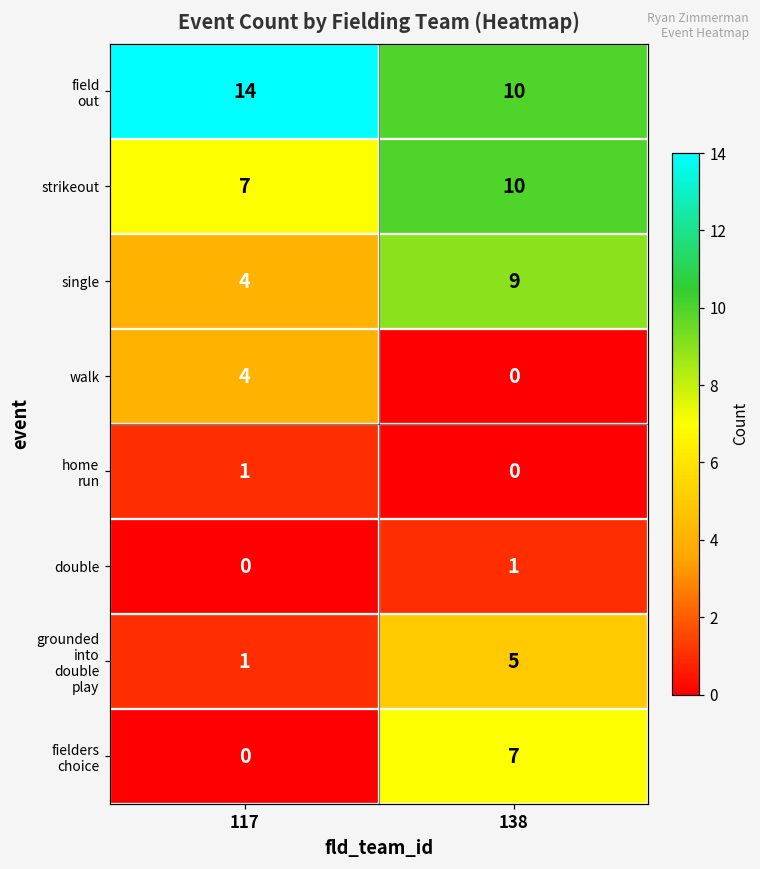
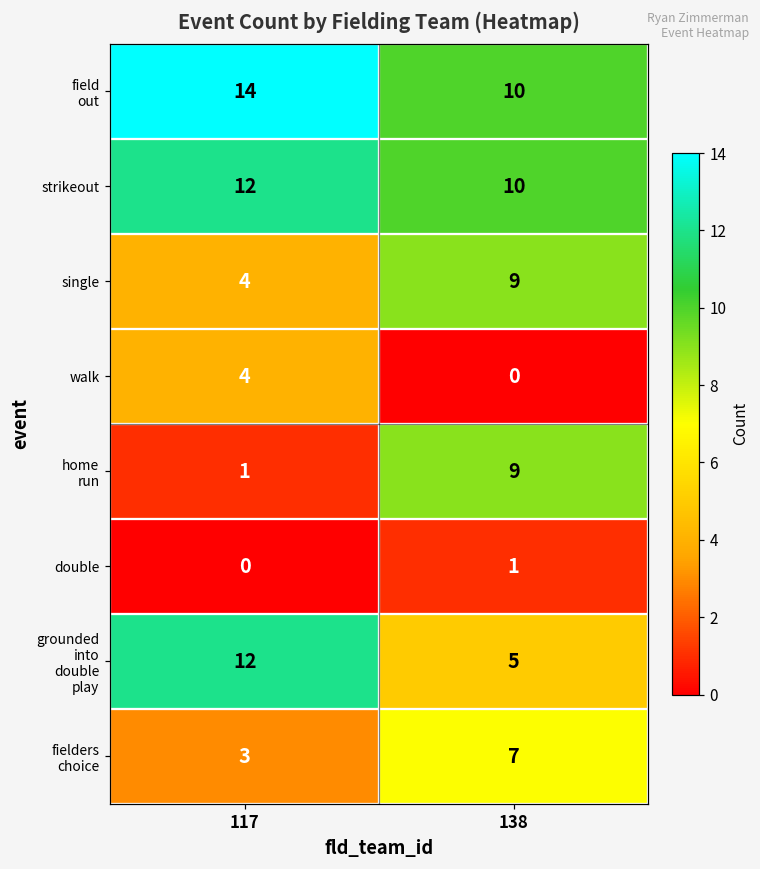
  {
    "field out": {
      "117": 14,
      "138": 10
    },
    "strikeout": {
-     "117": 7,
+     "117": 12,
      "138": 10
    },
    "single": {
      "117": 4,
      "138": 9
    },
    "walk": {
      "117": 4,
      "138": 0
    },
    "home run": {
      "117": 1,
-     "138": 0
+     "138": 9
    },
    "double": {
      "117": 0,
      "138": 1
    },
    "grounded into double play": {
-     "117": 1,
+     "117": 12,
      "138": 5
    },
    "fielders choice": {
-     "117": 0,
+     "117": 3,
      "138": 7
    }
  }
